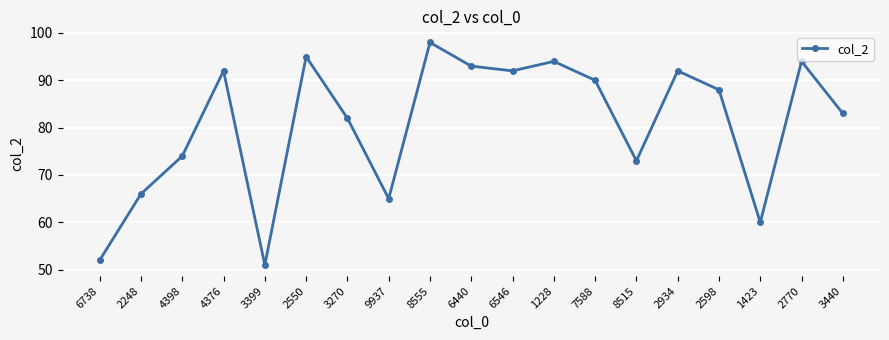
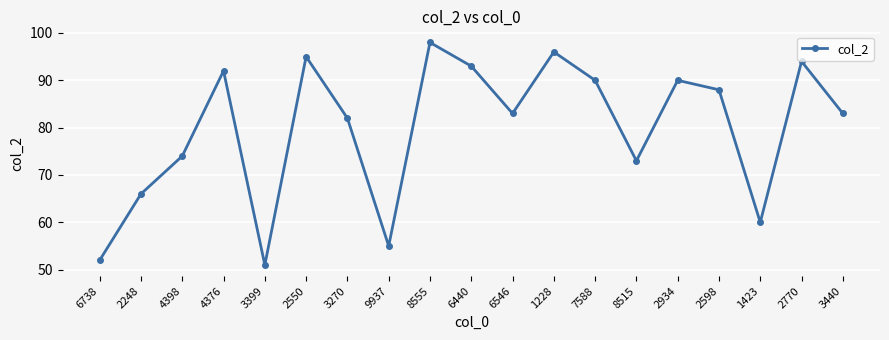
  {
    "6738": 52,
    "2248": 66,
    "4398": 74,
    "4376": 92,
    "3399": 51,
    "2550": 95,
    "3270": 82,
-   "9937": 65,
+   "9937": 55,
    "8555": 98,
    "6440": 93,
-   "6546": 92,
-   "1228": 94,
+   "6546": 83,
+   "1228": 96,
    "7588": 90,
    "8515": 73,
-   "2934": 92,
+   "2934": 90,
    "2598": 88,
    "1423": 60,
    "2770": 94,
    "3440": 83
  }
